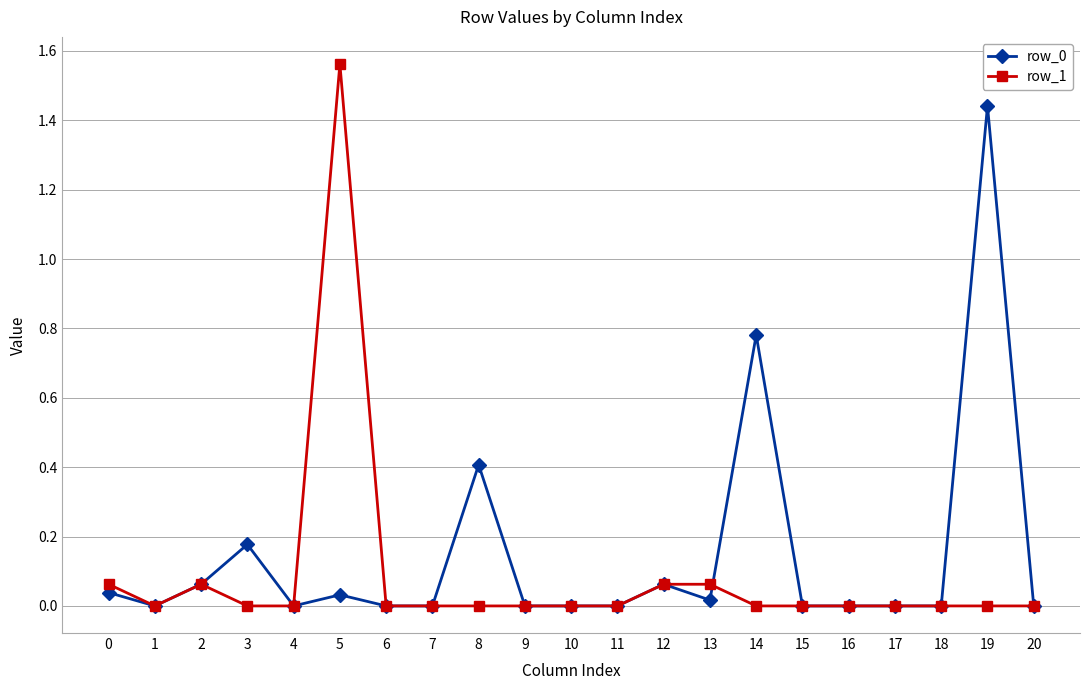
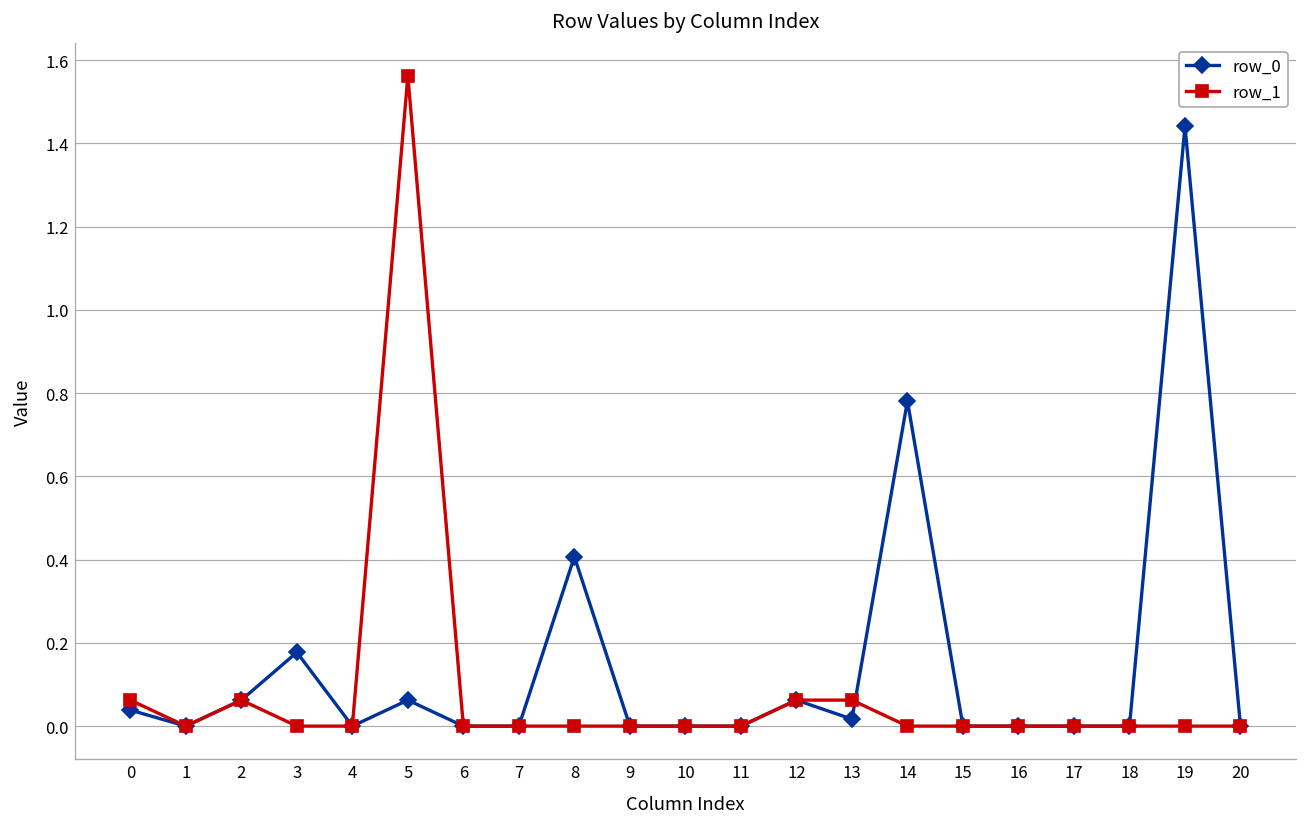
  {
    "row_0": {
      "0": 0.04,
      "3": 0.18,
-     "5": 0.03,
+     "5": 0.06,
      "8": 0.41,
      "13": 0.02,
      "14": 0.78,
      "19": 1.44
    },
    "row_1": {
      "0": 0.06,
      "3": 0.00,
      "5": 1.56,
      "8": 0.00,
      "13": 0.06,
      "14": 0.00,
      "19": 0.00
    }
  }
